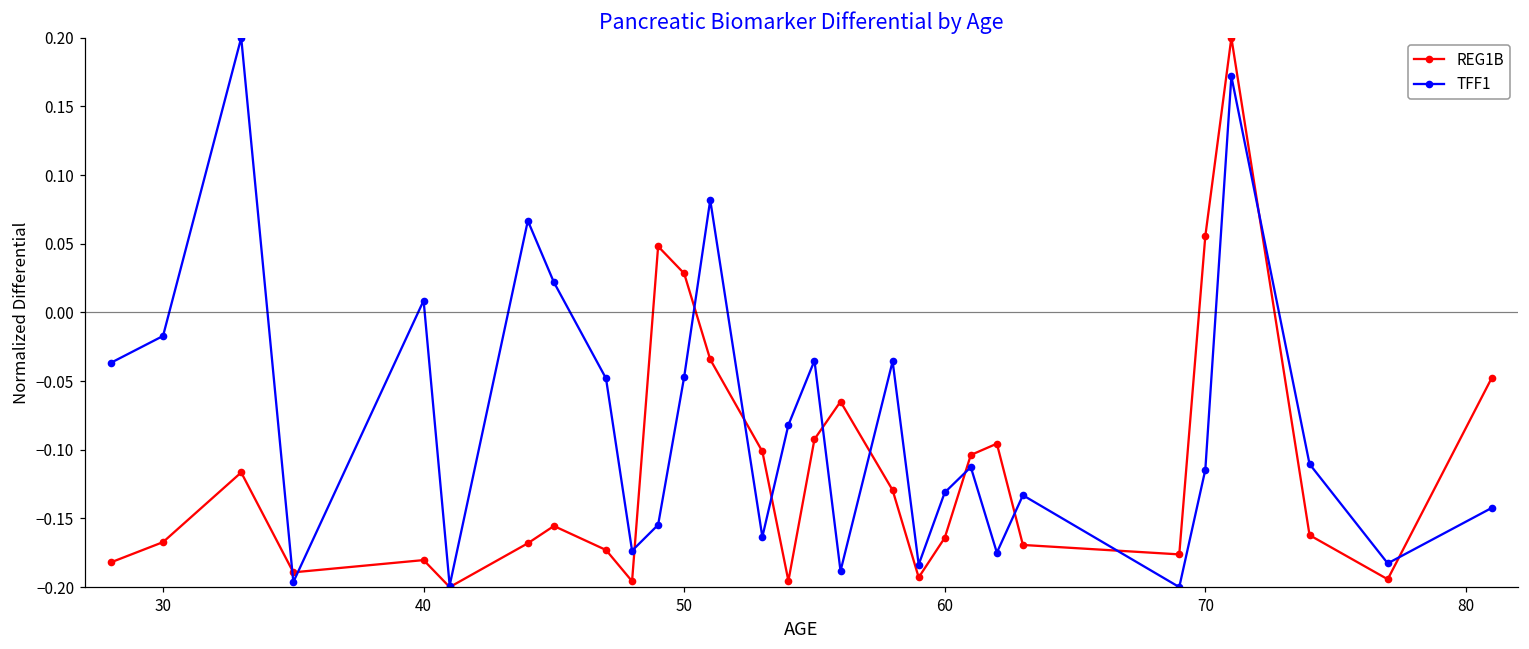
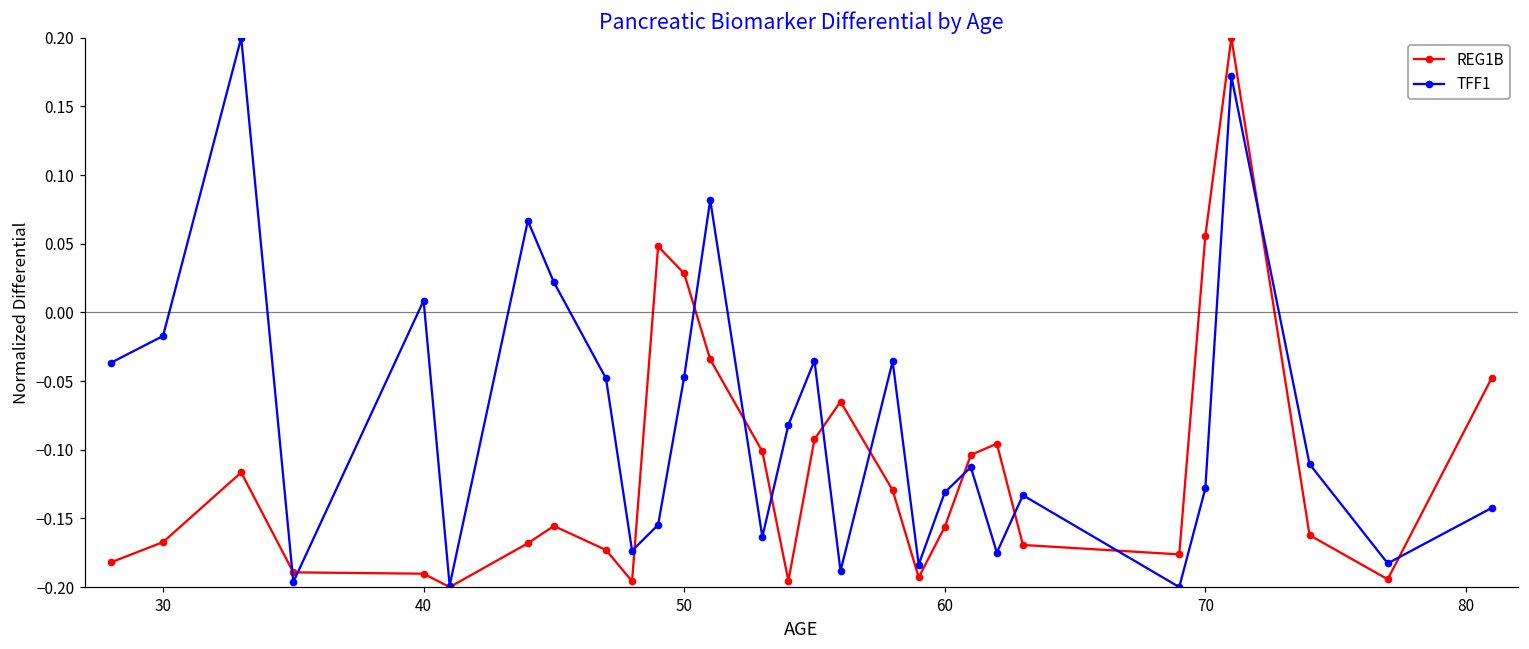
  {
    "REG1B": {
      "30": -0.167,
-     "40": -0.180,
+     "40": -0.190,
      "50": 0.028,
-     "60": -0.164,
+     "60": -0.156,
      "70": 0.056
    },
    "TFF1": {
      "30": -0.017,
      "40": 0.009,
      "50": -0.047,
      "60": -0.131,
-     "70": -0.115
+     "70": -0.128
    }
  }
